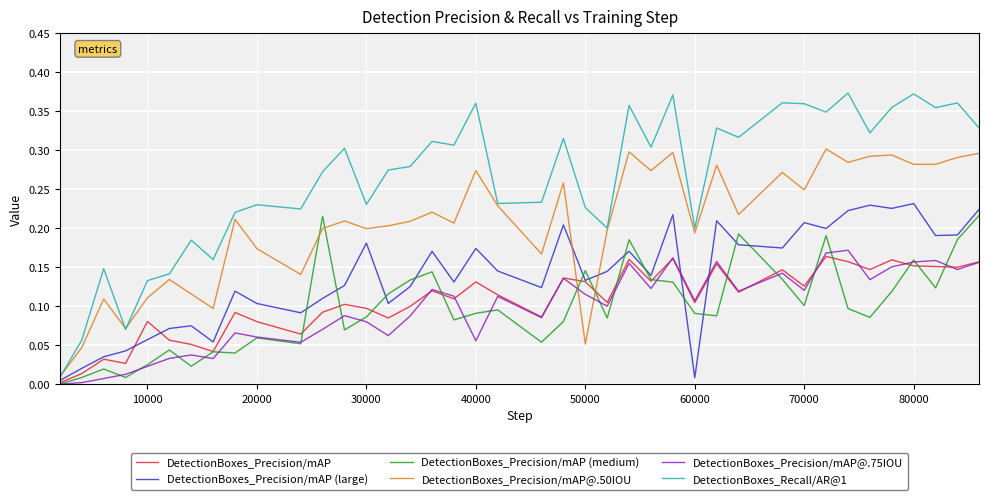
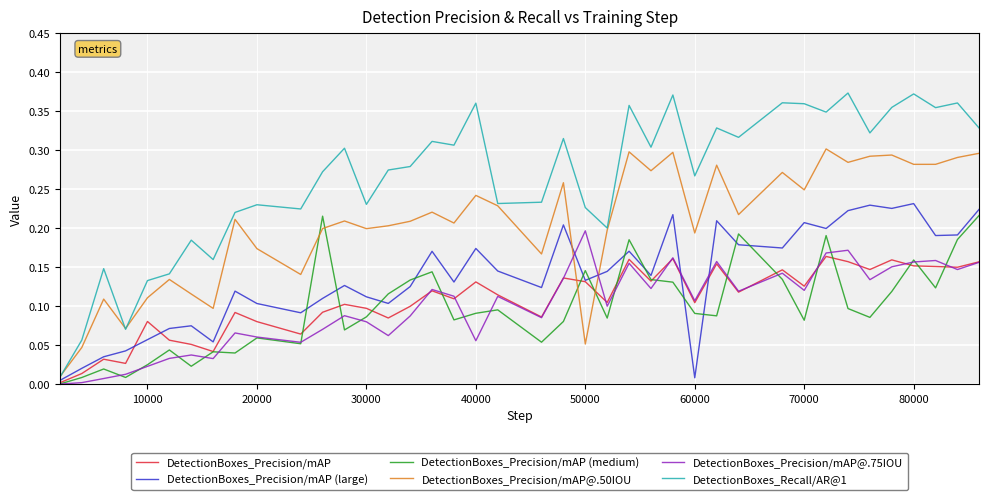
  {
    "DetectionBoxes_Precision/mAP": {
      "10000": 0.08,
      "20000": 0.08,
      "30000": 0.10,
      "40000": 0.13,
      "70000": 0.13,
      "80000": 0.15
    },
    "DetectionBoxes_Precision/mAP (large)": {
      "10000": 0.06,
      "20000": 0.10,
-     "30000": 0.18,
+     "30000": 0.11,
      "40000": 0.17,
      "60000": 0.01,
      "70000": 0.21,
      "80000": 0.23
    },
    "DetectionBoxes_Precision/mAP (medium)": {
      "30000": 0.09,
      "40000": 0.09,
      "50000": 0.15,
      "60000": 0.09,
-     "70000": 0.10
+     "70000": 0.08
    },
    "DetectionBoxes_Precision/mAP@.50IOU": {
      "10000": 0.11,
      "20000": 0.17,
      "30000": 0.20,
-     "40000": 0.27,
+     "40000": 0.24,
      "50000": 0.05,
      "60000": 0.19,
      "70000": 0.25,
      "80000": 0.28
    },
    "DetectionBoxes_Precision/mAP@.75IOU": {
      "30000": 0.08,
      "40000": 0.06,
-     "50000": 0.12,
+     "50000": 0.20,
      "70000": 0.12
    },
    "DetectionBoxes_Recall/AR@1": {
      "10000": 0.13,
      "20000": 0.23,
      "30000": 0.23,
      "40000": 0.36,
      "50000": 0.23,
-     "60000": 0.20,
+     "60000": 0.27,
      "70000": 0.36,
      "80000": 0.37
    }
  }
